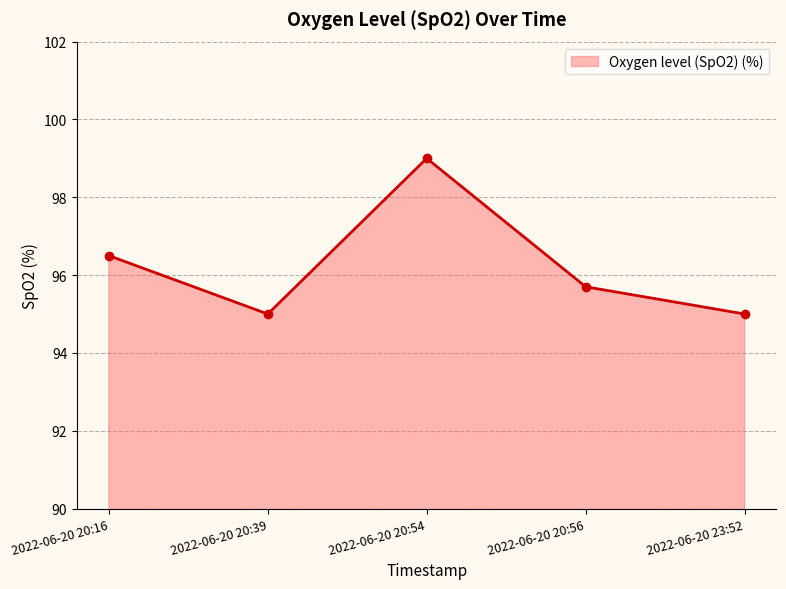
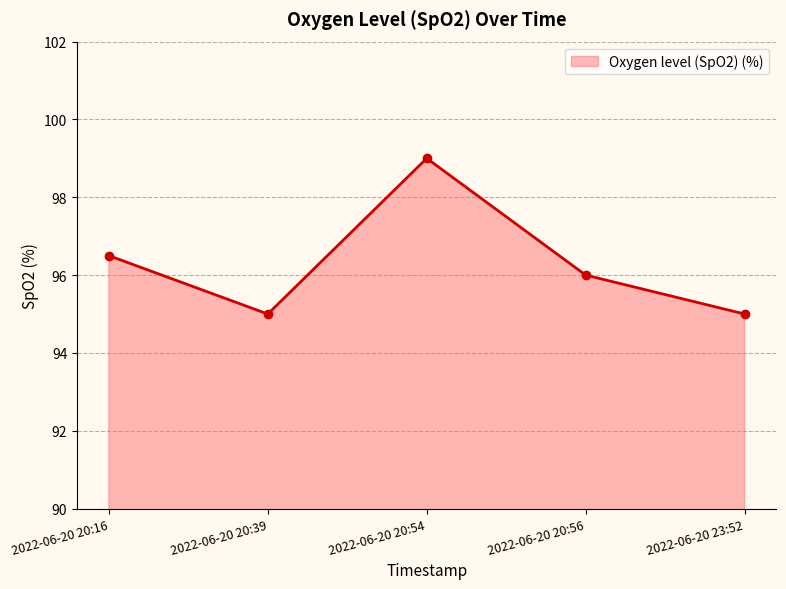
  {
    "2022-06-20 20:16": 96.5,
    "2022-06-20 20:39": 95.0,
    "2022-06-20 20:54": 99.0,
-   "2022-06-20 20:56": 95.7,
+   "2022-06-20 20:56": 96.0,
    "2022-06-20 23:52": 95.0
  }
